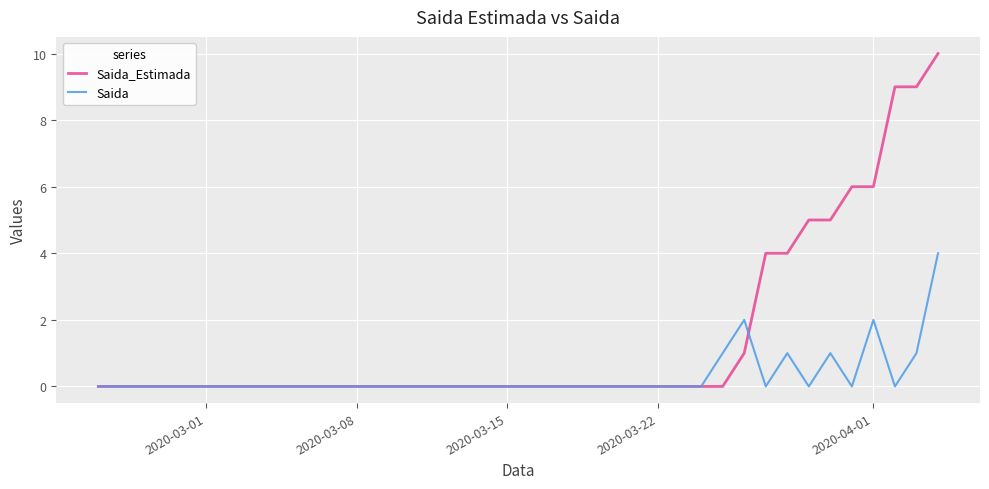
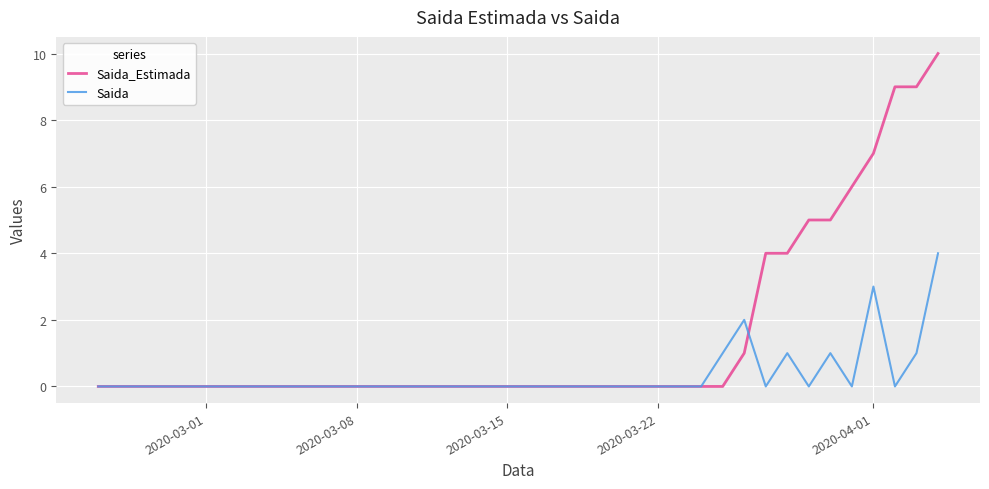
  {
    "Saida_Estimada": {
-     "2020-04-01": 6
+     "2020-04-01": 7
    },
    "Saida": {
-     "2020-04-01": 2
+     "2020-04-01": 3
    }
  }
